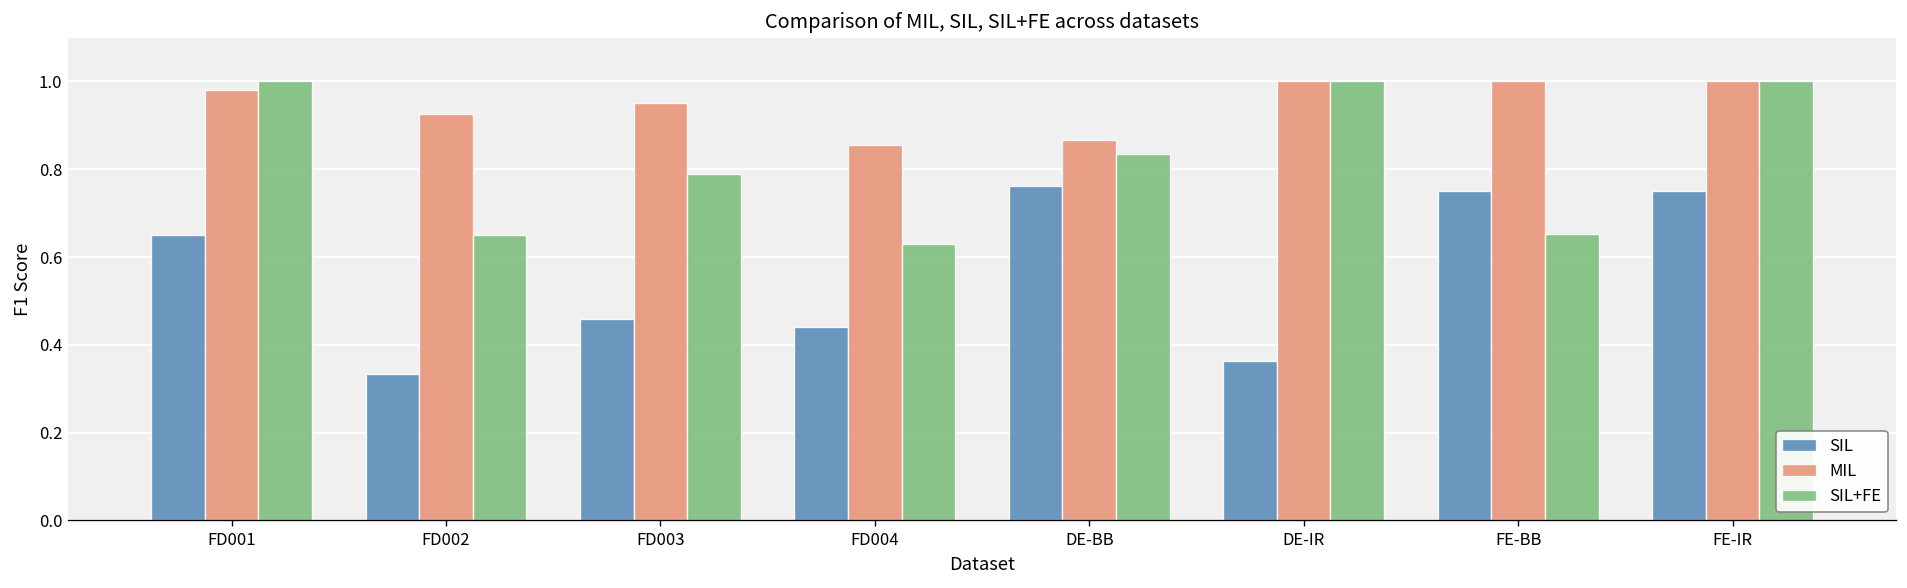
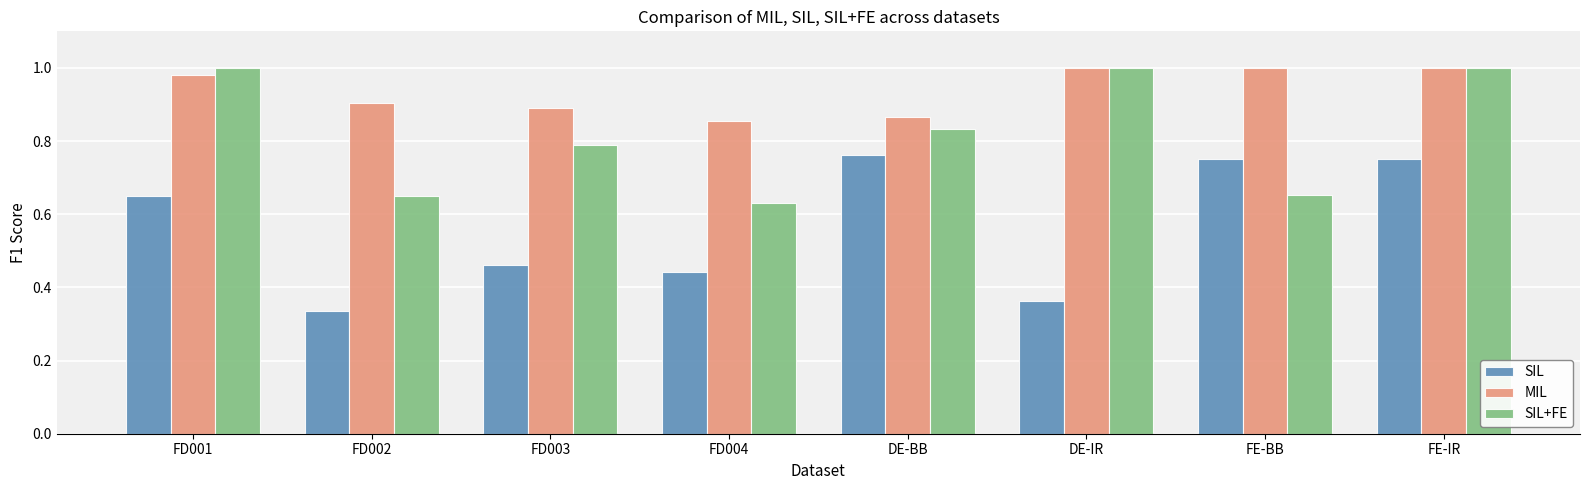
  {
    "SIL": {
      "FD001": 0.65,
      "FD002": 0.33,
      "FD003": 0.46,
      "FD004": 0.44,
      "DE-BB": 0.76,
      "DE-IR": 0.36,
      "FE-BB": 0.75,
      "FE-IR": 0.75
    },
    "MIL": {
      "FD001": 0.98,
-     "FD002": 0.93,
-     "FD003": 0.95,
+     "FD002": 0.90,
+     "FD003": 0.89,
      "FD004": 0.86,
      "DE-BB": 0.87,
      "DE-IR": 1.00,
      "FE-BB": 1.00,
      "FE-IR": 1.00
    },
    "SIL+FE": {
      "FD001": 1.00,
      "FD002": 0.65,
      "FD003": 0.79,
      "FD004": 0.63,
      "DE-BB": 0.83,
      "DE-IR": 1.00,
      "FE-BB": 0.65,
      "FE-IR": 1.00
    }
  }
